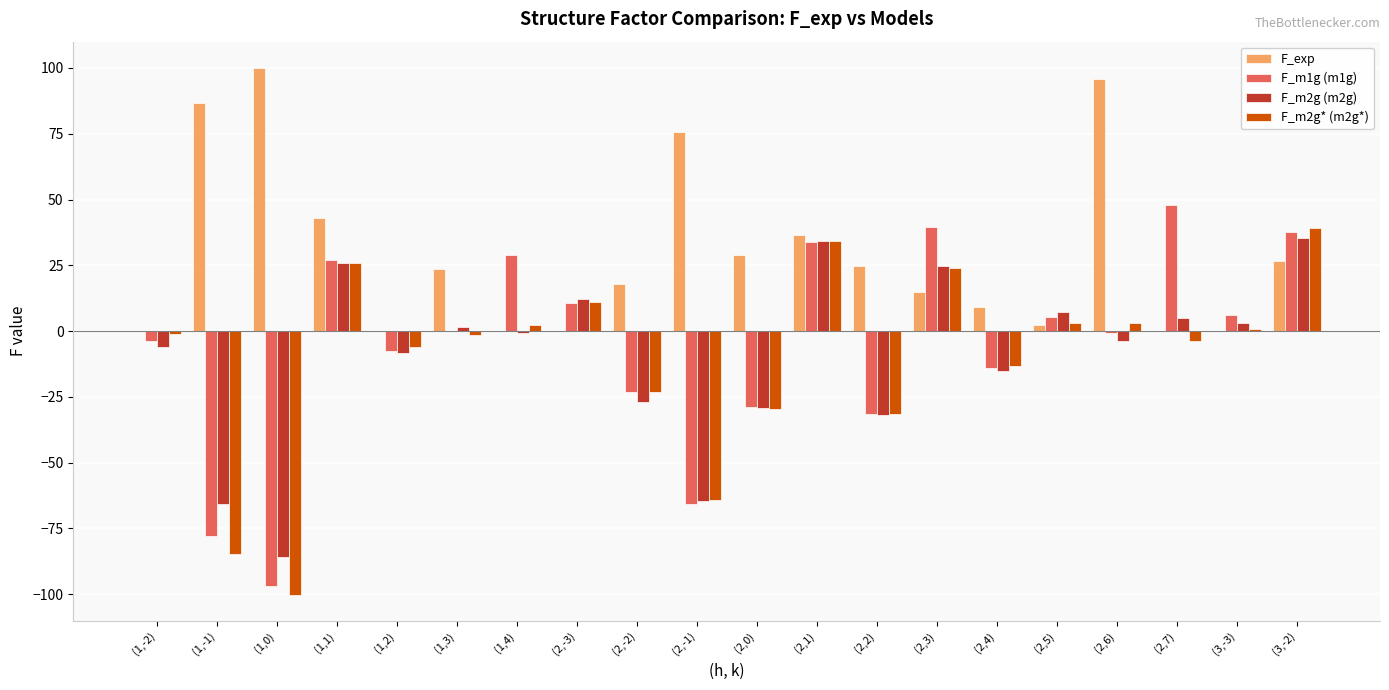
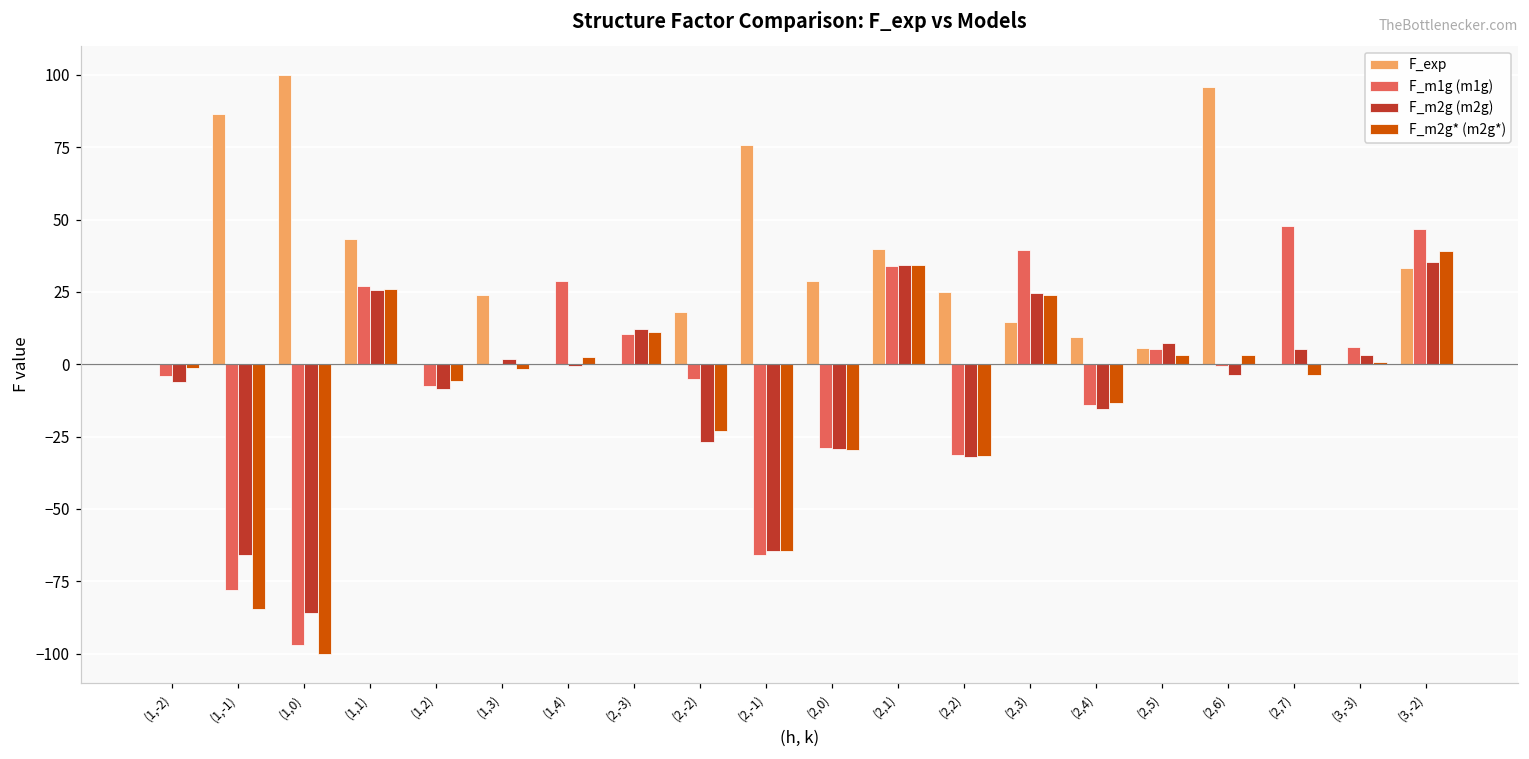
  {
    "F_exp": {
      "(1,-2)": 0,
      "(1,-1)": 87,
      "(1,0)": 100,
      "(1,1)": 43,
      "(1,2)": 0,
      "(1,3)": 24,
      "(1,4)": 0,
      "(2,-3)": 0,
      "(2,-2)": 18,
      "(2,-1)": 76,
      "(2,0)": 29,
-     "(2,1)": 37,
+     "(2,1)": 40,
      "(2,2)": 25,
      "(2,3)": 15,
      "(2,4)": 9,
-     "(2,5)": 2,
+     "(2,5)": 6,
      "(2,6)": 96,
      "(2,7)": 0,
      "(3,-3)": 0,
-     "(3,-2)": 27
+     "(3,-2)": 33
    },
    "F_m1g (m1g)": {
      "(1,-2)": -4,
      "(1,-1)": -78,
      "(1,0)": -97,
      "(1,1)": 27,
      "(1,2)": -7,
      "(1,4)": 29,
      "(2,-3)": 11,
-     "(2,-2)": -23,
+     "(2,-2)": -5,
      "(2,-1)": -66,
      "(2,0)": -29,
      "(2,1)": 34,
      "(2,2)": -31,
      "(2,3)": 40,
      "(2,4)": -14,
      "(2,5)": 5,
      "(2,7)": 48,
      "(3,-3)": 6,
-     "(3,-2)": 38
+     "(3,-2)": 47
    }
  }
